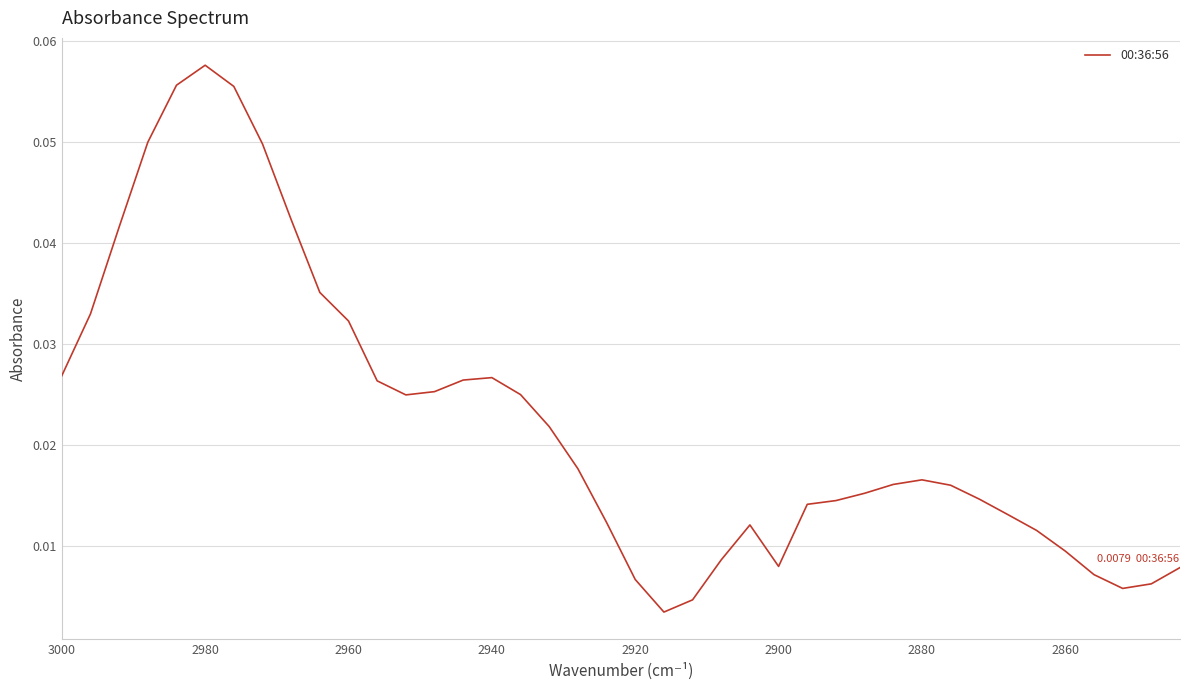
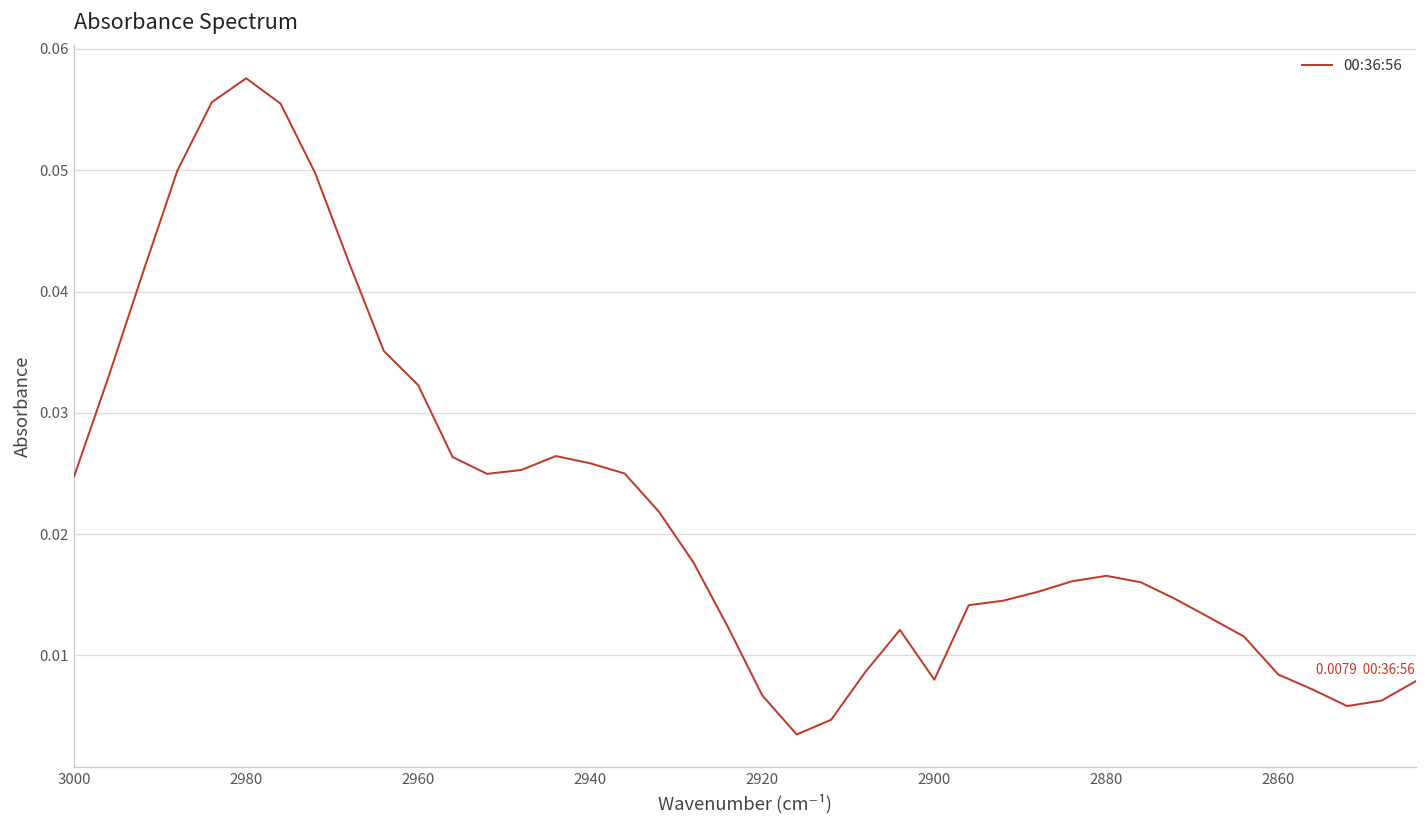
  {
-   "3000": 0.0269,
+   "3000": 0.0248,
    "2980": 0.0576,
    "2960": 0.0323,
-   "2940": 0.0267,
+   "2940": 0.0258,
    "2920": 0.0067,
    "2900": 0.0080,
    "2880": 0.0166,
-   "2860": 0.0095
+   "2860": 0.0084
  }
